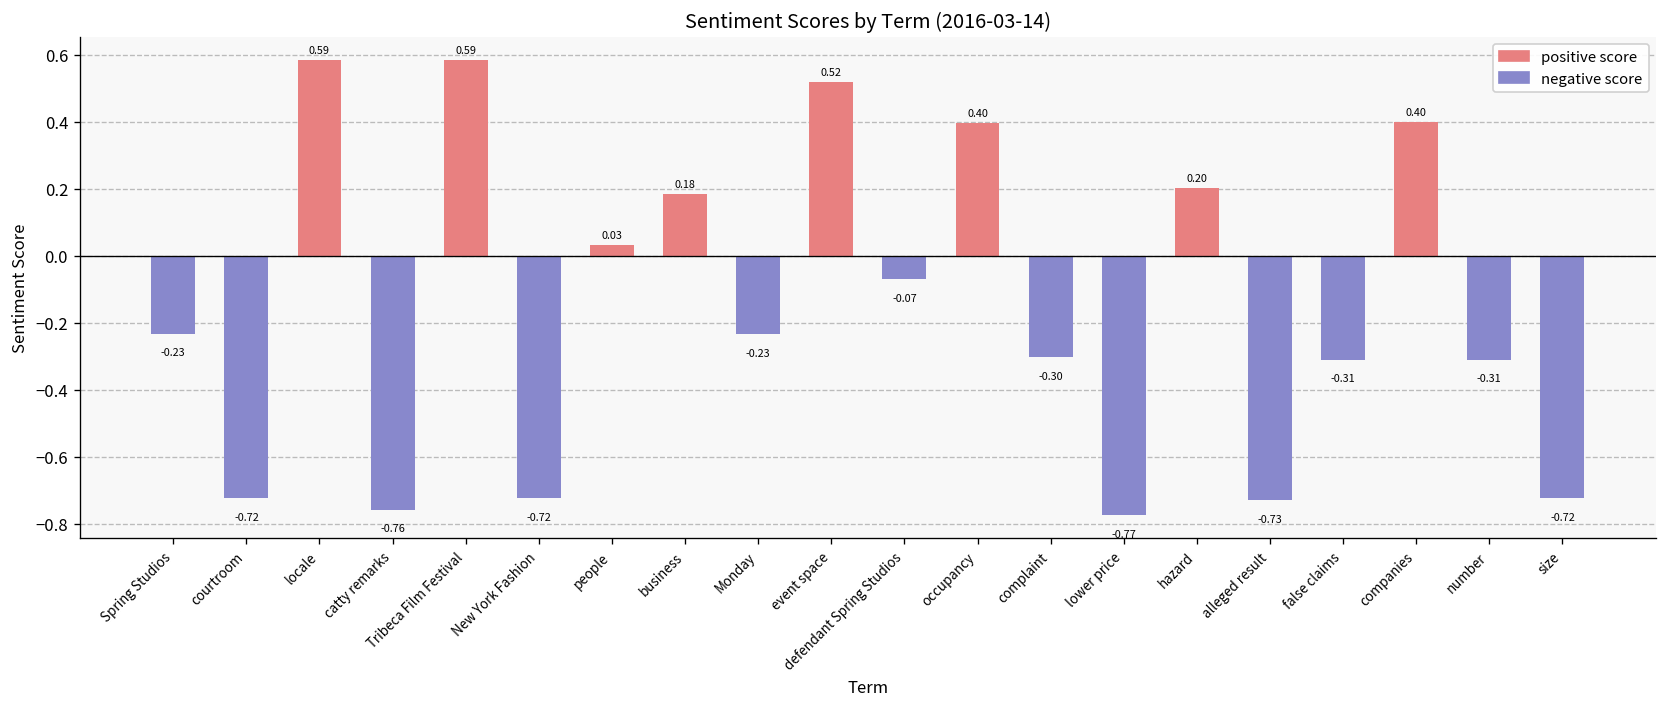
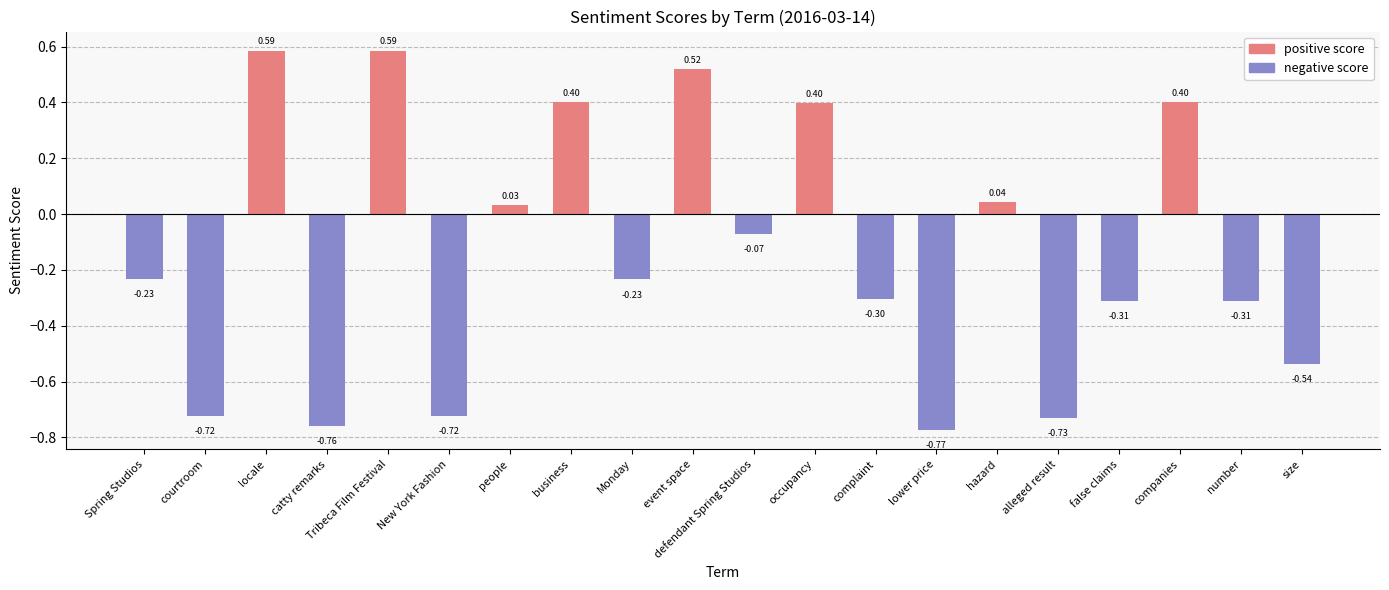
  {
    "Spring Studios": -0.23,
    "courtroom": -0.72,
    "locale": 0.59,
    "catty remarks": -0.76,
    "Tribeca Film Festival": 0.59,
    "New York Fashion": -0.72,
    "people": 0.03,
-   "business": 0.18,
+   "business": 0.40,
    "Monday": -0.23,
    "event space": 0.52,
    "defendant Spring Studios": -0.07,
    "occupancy": 0.40,
    "complaint": -0.30,
    "lower price": -0.77,
-   "hazard": 0.20,
+   "hazard": 0.04,
    "alleged result": -0.73,
    "false claims": -0.31,
    "companies": 0.40,
    "number": -0.31,
-   "size": -0.72
+   "size": -0.54
  }
